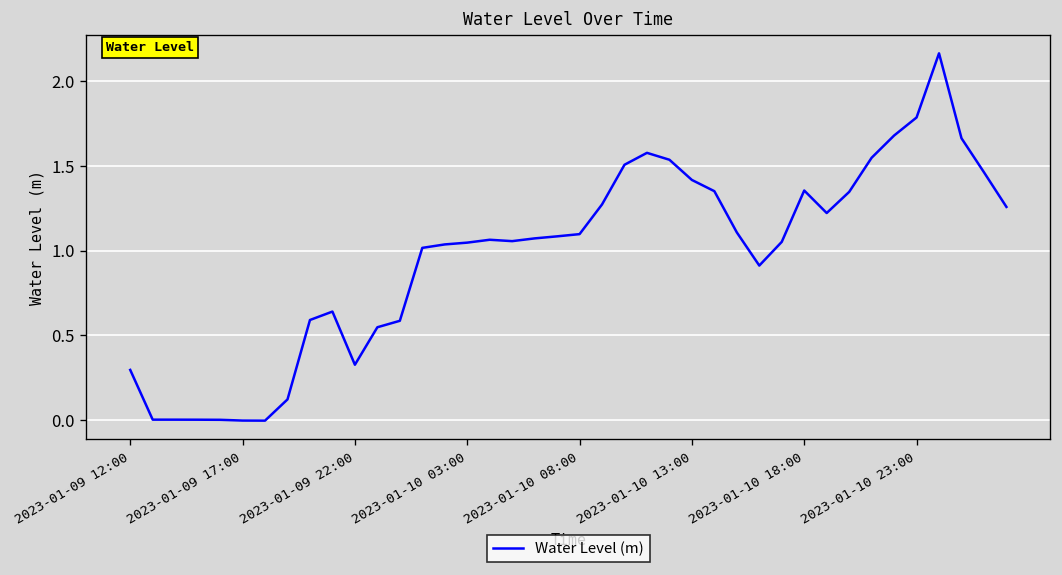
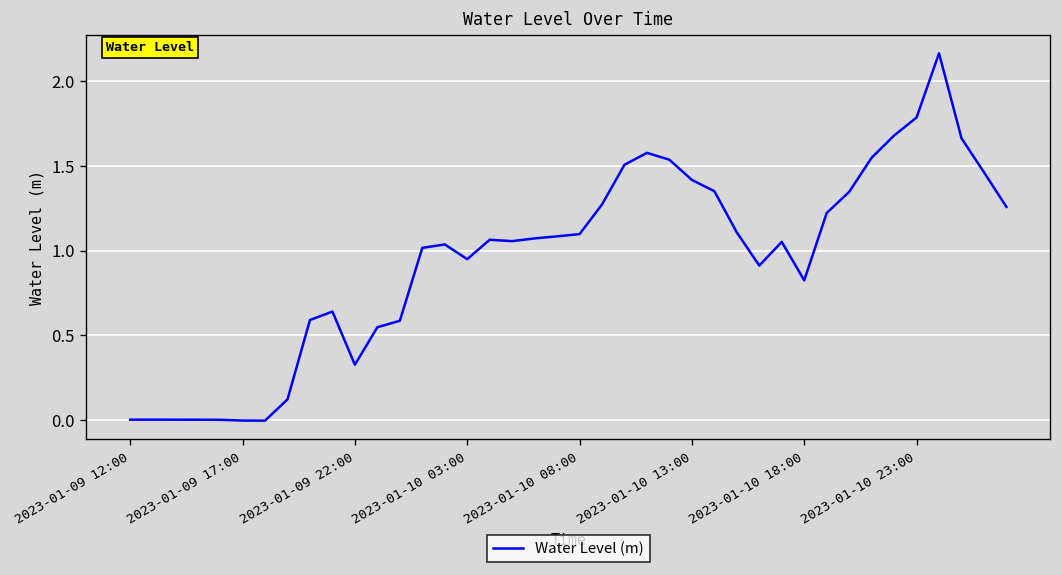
  {
-   "2023-01-09 12:00": 0.30,
+   "2023-01-09 12:00": 0.00,
    "2023-01-09 17:00": 0.00,
    "2023-01-09 22:00": 0.33,
-   "2023-01-10 03:00": 1.05,
+   "2023-01-10 03:00": 0.95,
    "2023-01-10 08:00": 1.10,
    "2023-01-10 13:00": 1.42,
-   "2023-01-10 18:00": 1.35,
+   "2023-01-10 18:00": 0.82,
    "2023-01-10 23:00": 1.79
  }
